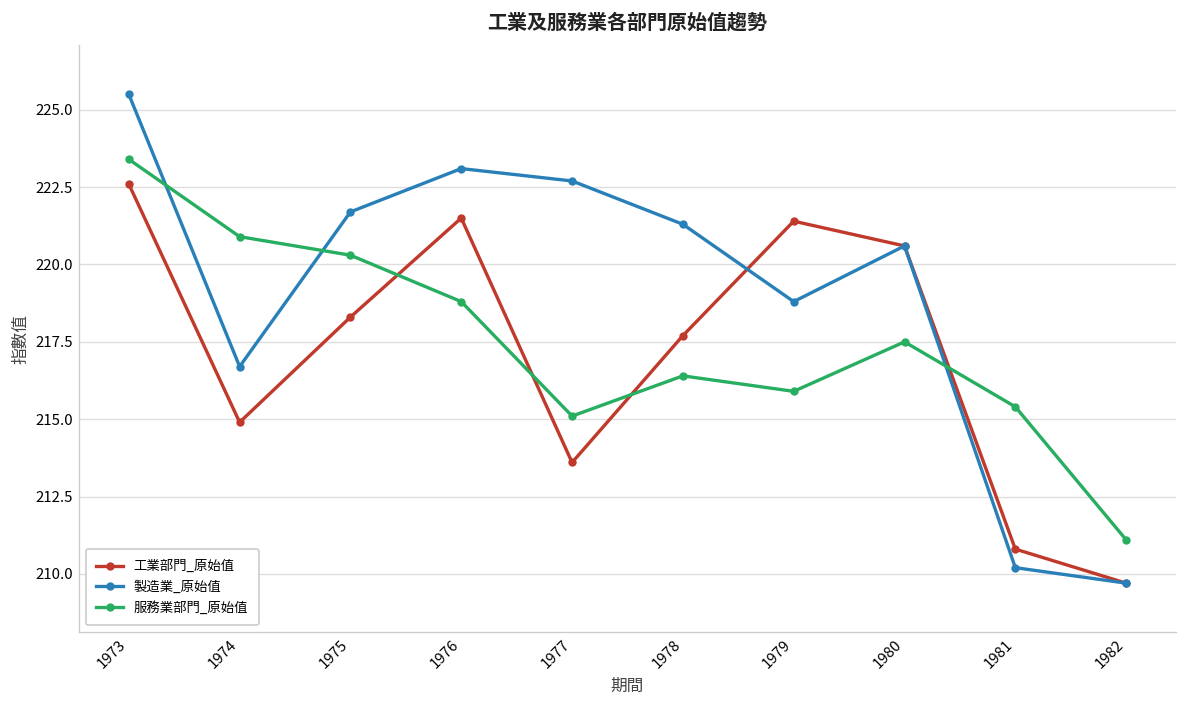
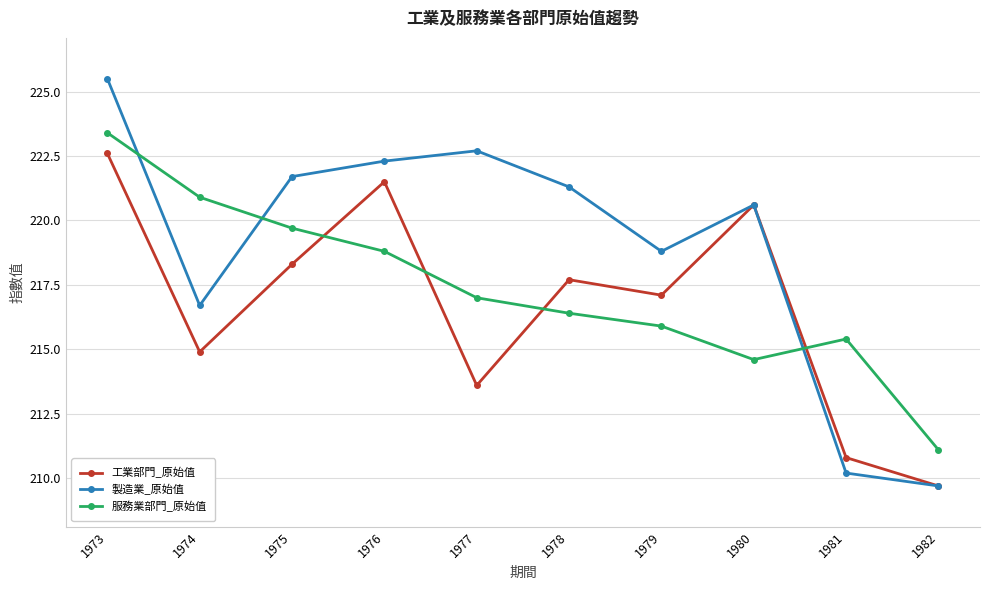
  {
    "工業部門_原始值": {
      "1973": 222.6,
      "1974": 214.9,
      "1975": 218.3,
      "1976": 221.5,
      "1977": 213.6,
      "1978": 217.7,
-     "1979": 221.4,
+     "1979": 217.1,
      "1981": 210.8
    },
    "製造業_原始值": {
      "1973": 225.5,
      "1974": 216.7,
      "1975": 221.7,
-     "1976": 223.1,
+     "1976": 222.3,
      "1977": 222.7,
      "1978": 221.3,
      "1979": 218.8,
      "1981": 210.2
    },
    "服務業部門_原始值": {
      "1973": 223.4,
      "1974": 220.9,
-     "1975": 220.3,
+     "1975": 219.7,
      "1976": 218.8,
-     "1977": 215.1,
+     "1977": 217.0,
      "1978": 216.4,
      "1979": 215.9,
-     "1980": 217.5,
+     "1980": 214.6,
      "1981": 215.4,
      "1982": 211.1
    }
  }
